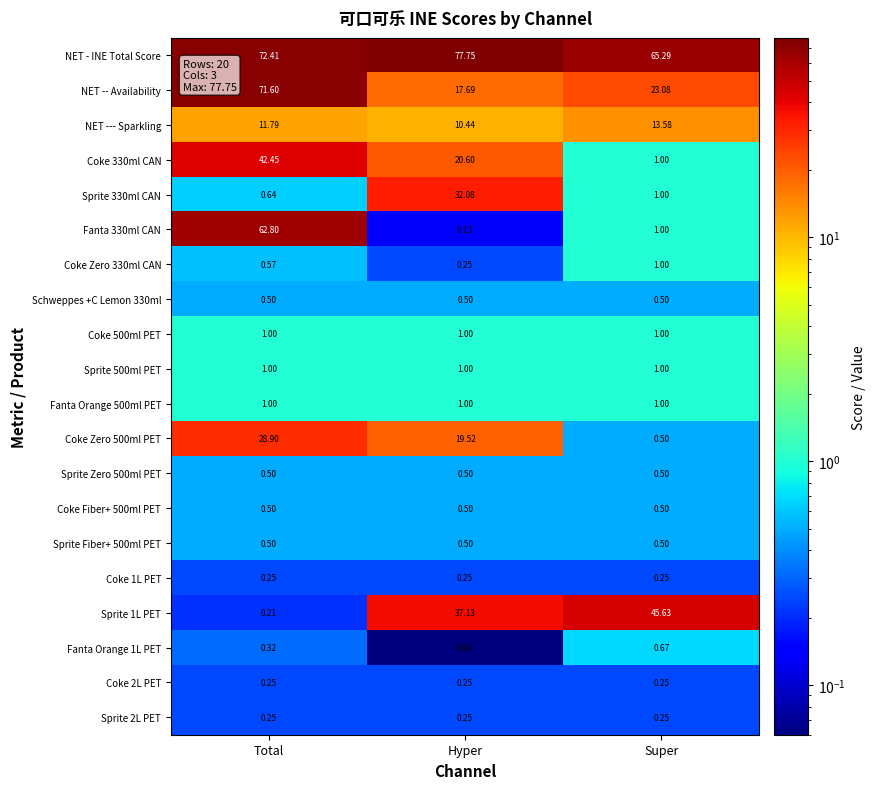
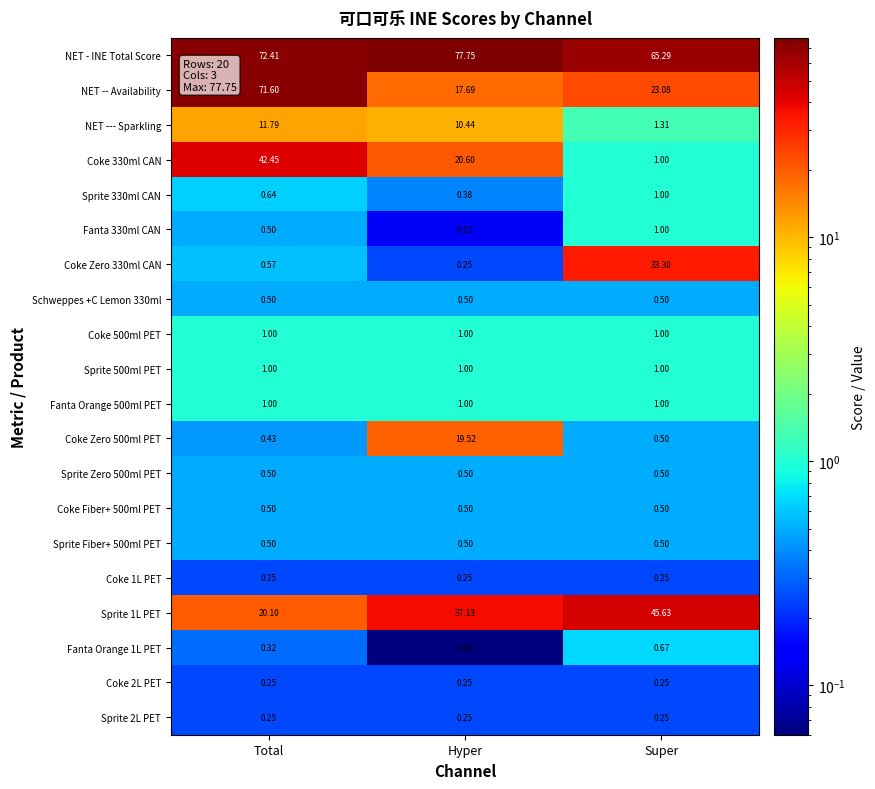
  {
    "NET - INE Total Score": {
      "Total": 72.41,
      "Hyper": 77.75,
      "Super": 65.29
    },
    "NET -- Availability": {
      "Total": 71.60,
      "Hyper": 17.69,
      "Super": 23.08
    },
    "NET --- Sparkling": {
      "Total": 11.79,
      "Hyper": 10.44,
-     "Super": 13.58
+     "Super": 1.31
    },
    "Coke 330ml CAN": {
      "Total": 42.45,
      "Hyper": 20.60,
      "Super": 1.00
    },
    "Sprite 330ml CAN": {
      "Total": 0.64,
-     "Hyper": 32.08,
+     "Hyper": 0.38,
      "Super": 1.00
    },
    "Fanta 330ml CAN": {
-     "Total": 62.80,
+     "Total": 0.50,
      "Hyper": 0.13,
      "Super": 1.00
    },
    "Coke Zero 330ml CAN": {
      "Total": 0.57,
      "Hyper": 0.25,
-     "Super": 1.00
+     "Super": 33.30
    },
    "Schweppes +C Lemon 330ml": {
      "Total": 0.50,
      "Hyper": 0.50,
      "Super": 0.50
    },
    "Coke 500ml PET": {
      "Total": 1.00,
      "Hyper": 1.00,
      "Super": 1.00
    },
    "Sprite 500ml PET": {
      "Total": 1.00,
      "Hyper": 1.00,
      "Super": 1.00
    },
    "Fanta Orange 500ml PET": {
      "Total": 1.00,
      "Hyper": 1.00,
      "Super": 1.00
    },
    "Coke Zero 500ml PET": {
-     "Total": 28.90,
+     "Total": 0.43,
      "Hyper": 19.52,
      "Super": 0.50
    },
    "Sprite Zero 500ml PET": {
      "Total": 0.50,
      "Hyper": 0.50,
      "Super": 0.50
    },
    "Coke Fiber+ 500ml PET": {
      "Total": 0.50,
      "Hyper": 0.50,
      "Super": 0.50
    },
    "Sprite Fiber+ 500ml PET": {
      "Total": 0.50,
      "Hyper": 0.50,
      "Super": 0.50
    },
    "Coke 1L PET": {
      "Total": 0.25,
      "Hyper": 0.25,
      "Super": 0.25
    },
    "Sprite 1L PET": {
-     "Total": 0.21,
+     "Total": 20.10,
      "Hyper": 37.13,
      "Super": 45.63
    },
    "Fanta Orange 1L PET": {
      "Total": 0.32,
      "Hyper": 0.06,
      "Super": 0.67
    },
    "Coke 2L PET": {
      "Total": 0.25,
      "Hyper": 0.25,
      "Super": 0.25
    },
    "Sprite 2L PET": {
      "Total": 0.25,
      "Hyper": 0.25,
      "Super": 0.25
    }
  }
